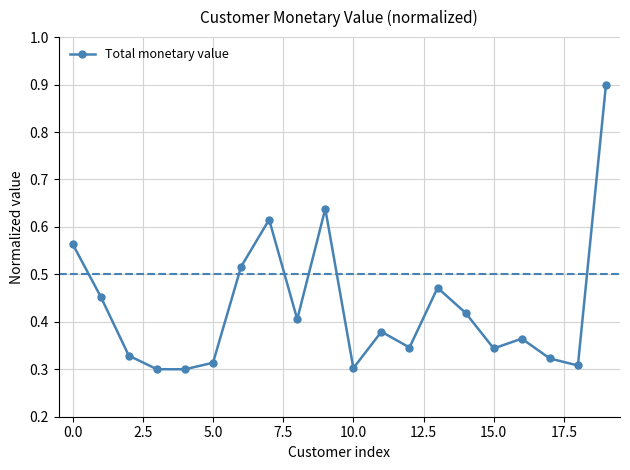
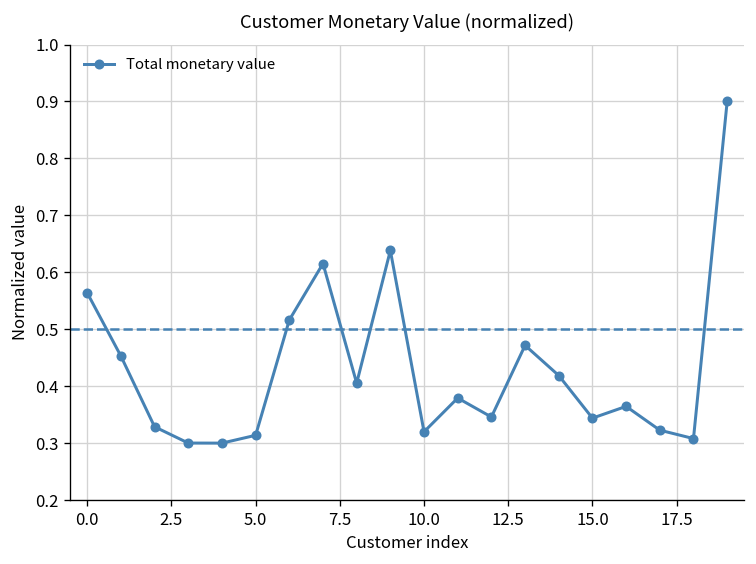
  {
    "0.0": 0.56,
    "5.0": 0.31,
-   "10.0": 0.30,
+   "10.0": 0.32,
    "15.0": 0.34
  }
